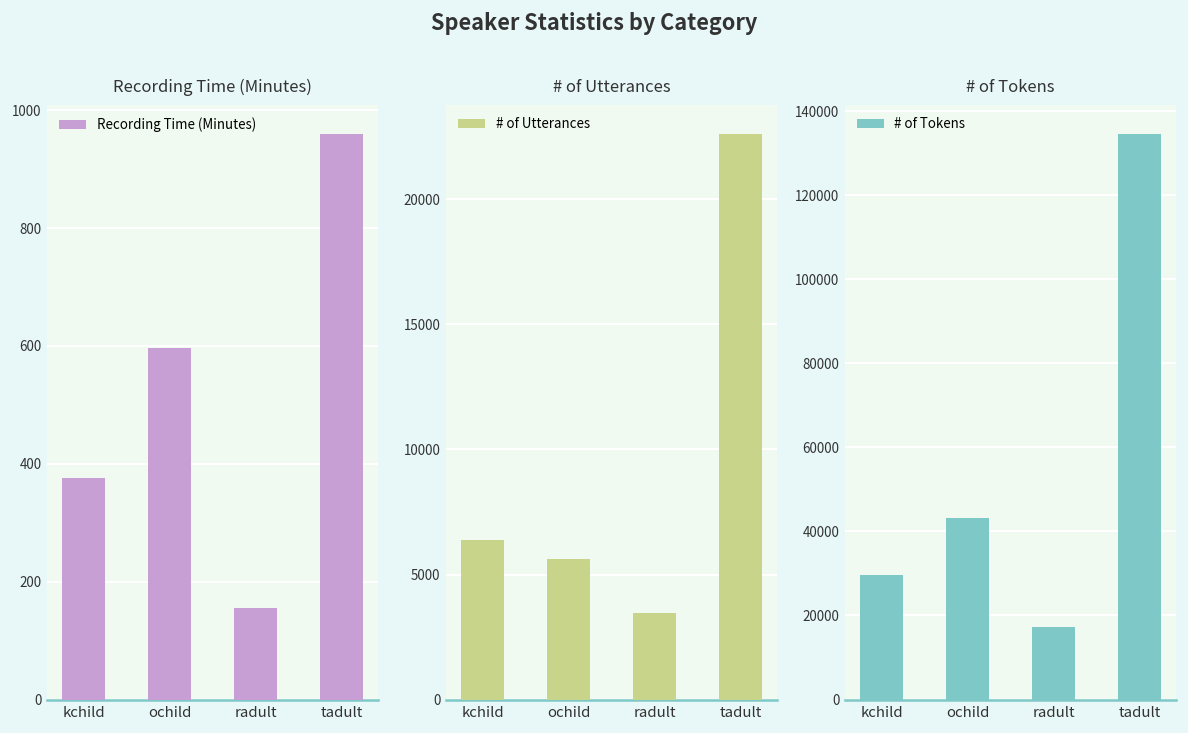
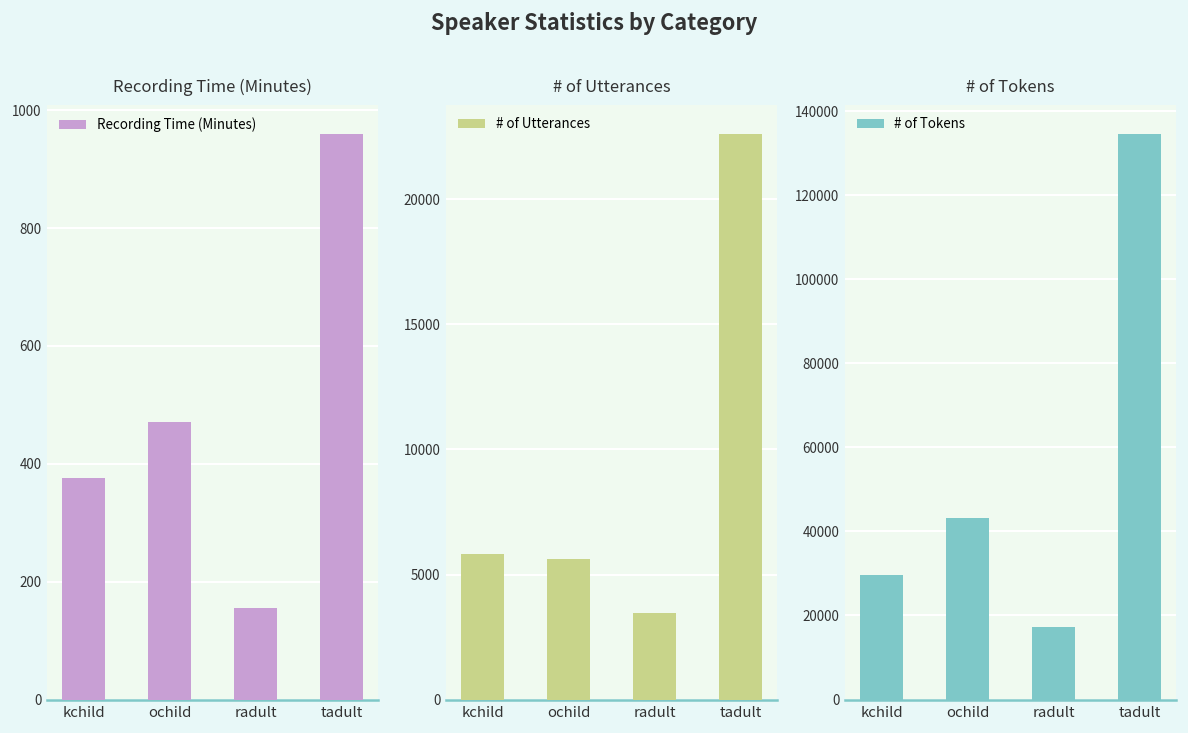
  {
    "Recording Time (Minutes)": {
      "kchild": 380,
-     "ochild": 600,
+     "ochild": 470,
      "radult": 160,
      "tadult": 960
    },
    "# of Utterances": {
-     "kchild": 6400,
+     "kchild": 5800,
      "ochild": 5600,
      "radult": 3400,
      "tadult": 22600
    },
    "# of Tokens": {
      "kchild": 30000,
      "ochild": 43000,
      "radult": 17000,
      "tadult": 135000
    }
  }
